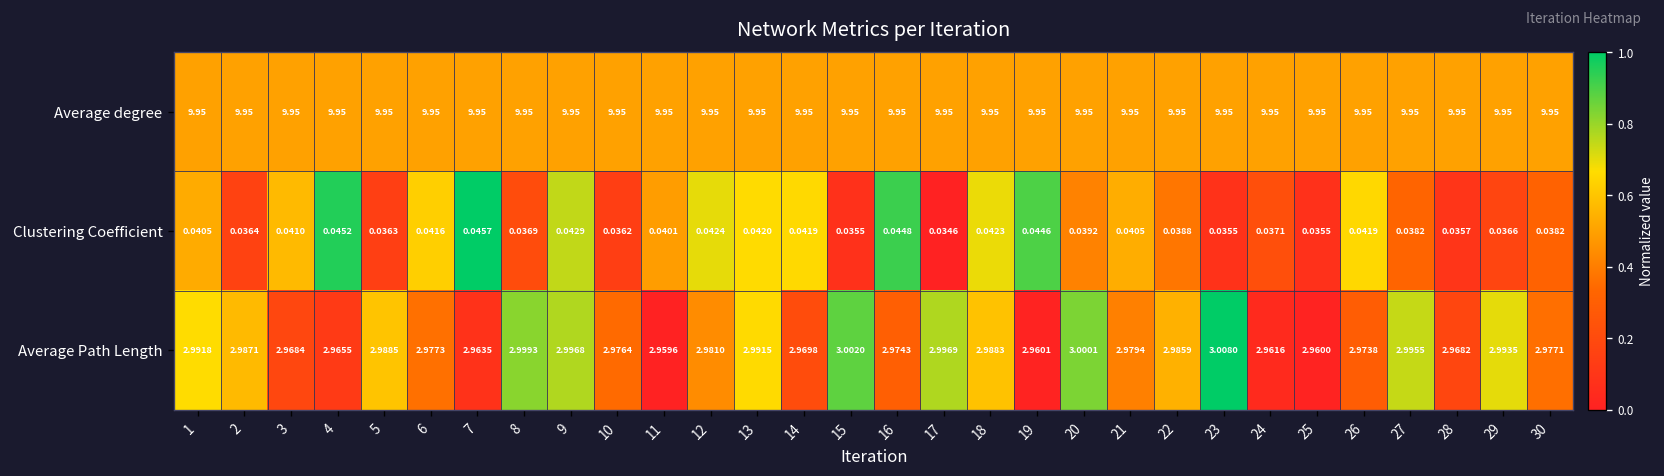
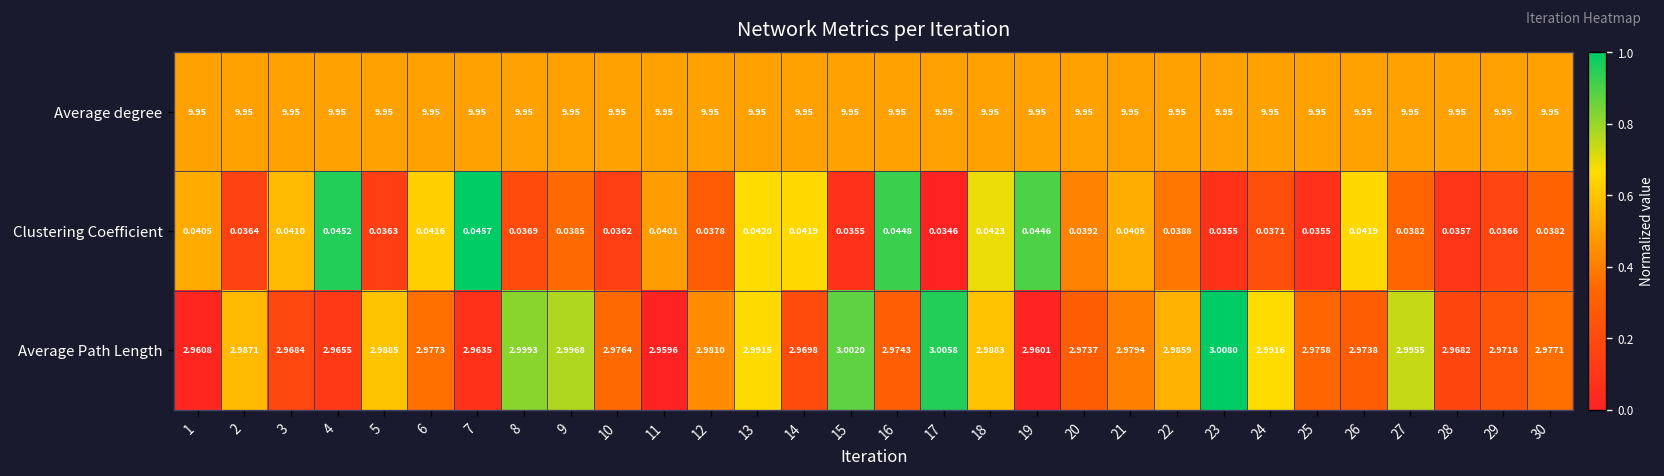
  {
    "Average degree": {
      "1": 9.95,
      "2": 9.95,
      "3": 9.95,
      "4": 9.95,
      "5": 9.95,
      "6": 9.95,
      "7": 9.95,
      "8": 9.95,
      "9": 9.95,
      "10": 9.95,
      "11": 9.95,
      "12": 9.95,
      "13": 9.95,
      "14": 9.95,
      "15": 9.95,
      "16": 9.95,
      "17": 9.95,
      "18": 9.95,
      "19": 9.95,
      "20": 9.95,
      "21": 9.95,
      "22": 9.95,
      "23": 9.95,
      "24": 9.95,
      "25": 9.95,
      "26": 9.95,
      "27": 9.95,
      "28": 9.95,
      "29": 9.95,
      "30": 9.95
    },
    "Clustering Coefficient": {
      "1": 0.0405,
      "2": 0.0364,
      "3": 0.0410,
      "4": 0.0452,
      "5": 0.0363,
      "6": 0.0416,
      "7": 0.0457,
      "8": 0.0369,
-     "9": 0.0429,
+     "9": 0.0385,
      "10": 0.0362,
      "11": 0.0401,
-     "12": 0.0424,
+     "12": 0.0378,
      "13": 0.0420,
      "14": 0.0419,
      "15": 0.0355,
      "16": 0.0448,
      "17": 0.0346,
      "18": 0.0423,
      "19": 0.0446,
      "20": 0.0392,
      "21": 0.0405,
      "22": 0.0388,
      "23": 0.0355,
      "24": 0.0371,
      "25": 0.0355,
      "26": 0.0419,
      "27": 0.0382,
      "28": 0.0357,
      "29": 0.0366,
      "30": 0.0382
    },
    "Average Path Length": {
-     "1": 2.9918,
+     "1": 2.9608,
      "2": 2.9871,
      "3": 2.9684,
      "4": 2.9655,
      "5": 2.9885,
      "6": 2.9773,
      "7": 2.9635,
      "8": 2.9993,
      "9": 2.9968,
      "10": 2.9764,
      "11": 2.9596,
      "12": 2.9810,
      "13": 2.9915,
      "14": 2.9698,
      "15": 3.0020,
      "16": 2.9743,
-     "17": 2.9969,
+     "17": 3.0058,
      "18": 2.9883,
      "19": 2.9601,
-     "20": 3.0001,
+     "20": 2.9737,
      "21": 2.9794,
      "22": 2.9859,
      "23": 3.0080,
-     "24": 2.9616,
-     "25": 2.9600,
+     "24": 2.9916,
+     "25": 2.9758,
      "26": 2.9738,
      "27": 2.9955,
      "28": 2.9682,
-     "29": 2.9935,
+     "29": 2.9718,
      "30": 2.9771
    }
  }
